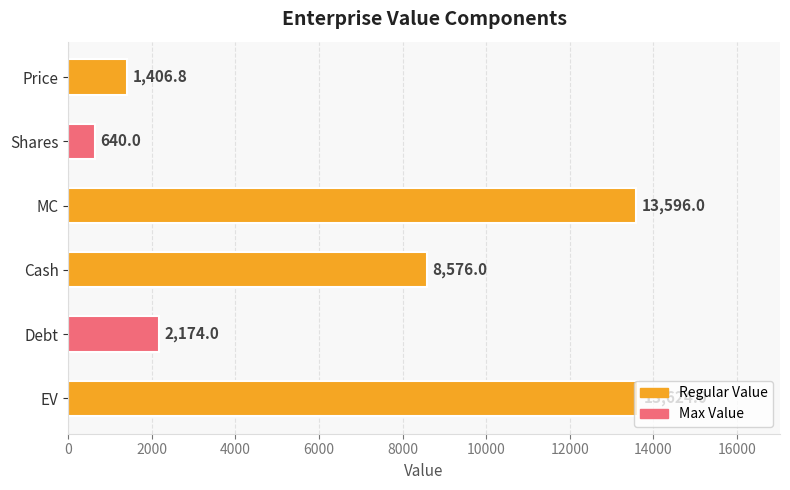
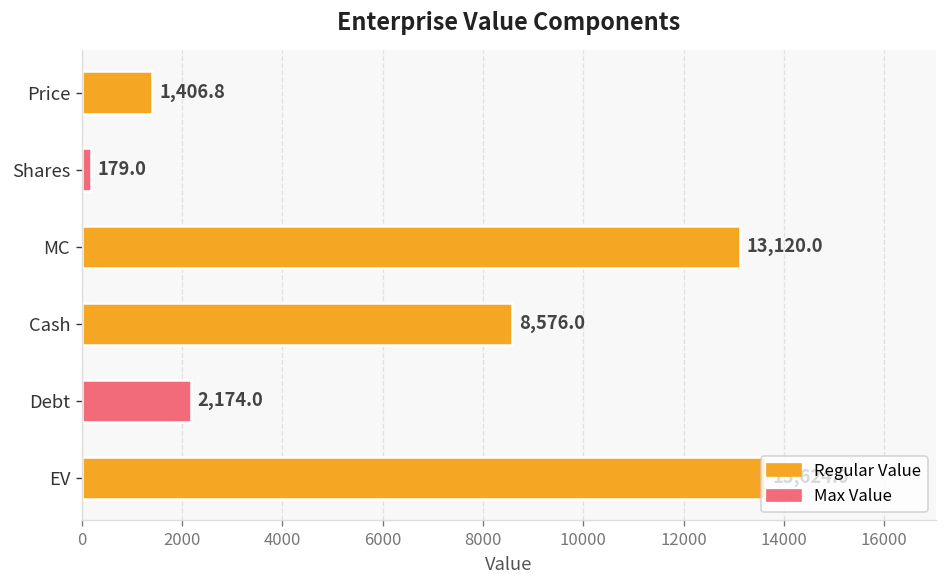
  {
    "Price": "1,406.8",
-   "Shares": "640.0",
-   "MC": "13,596.0",
+   "Shares": "179.0",
+   "MC": "13,120.0",
    "Cash": "8,576.0",
    "Debt": "2,174.0"
  }
